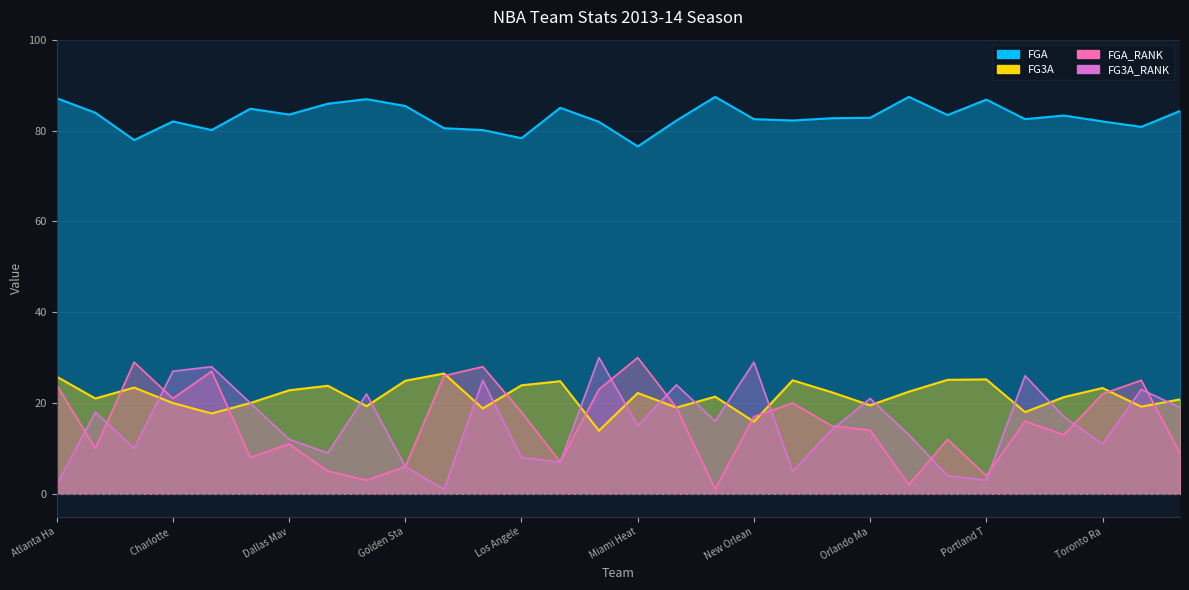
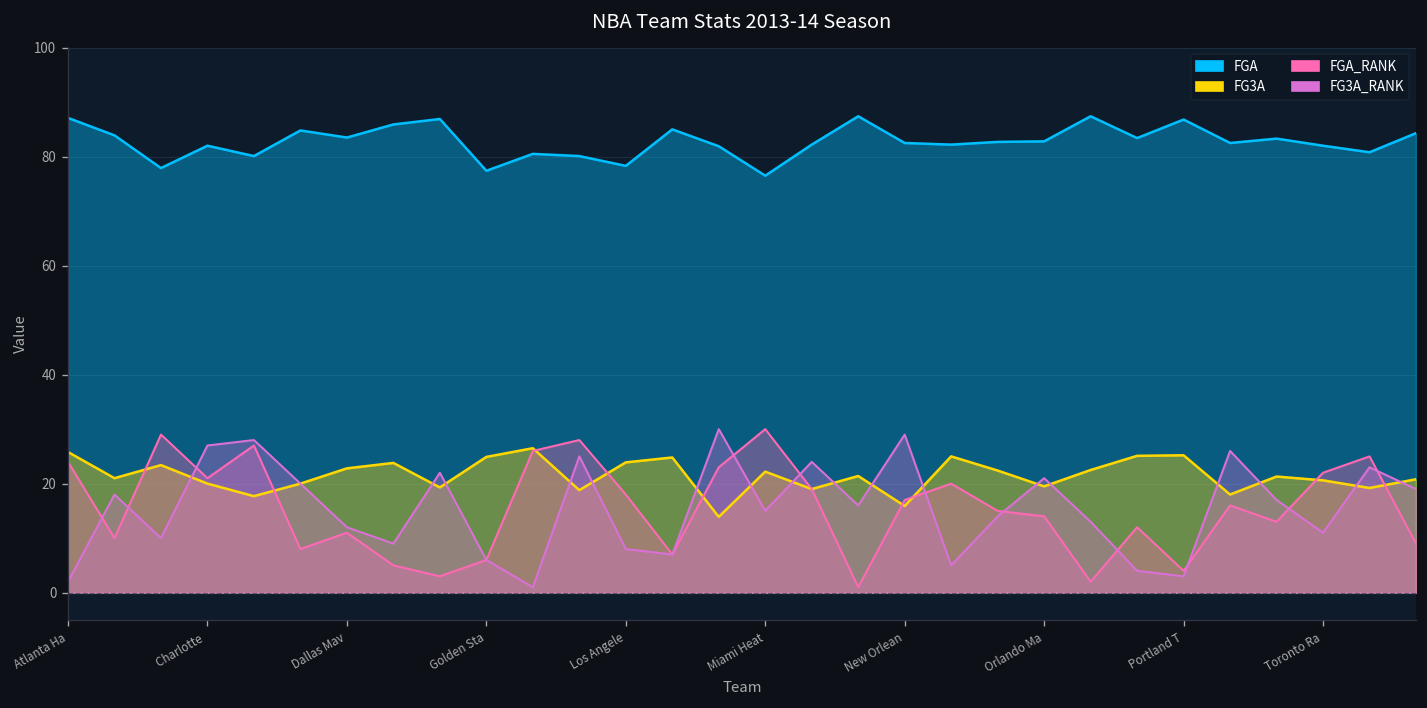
  {
    "FGA": {
      "Atlanta Ha": 87,
      "Charlotte": 82,
      "Dallas Mav": 84,
-     "Golden Sta": 85,
+     "Golden Sta": 77,
      "Los Angele": 78,
      "Miami Heat": 77,
      "New Orlean": 83,
      "Orlando Ma": 83,
      "Portland T": 87,
      "Toronto Ra": 82
    },
    "FG3A": {
      "Atlanta Ha": 26,
      "Charlotte": 20,
      "Dallas Mav": 23,
      "Golden Sta": 25,
      "Los Angele": 24,
      "Miami Heat": 22,
      "New Orlean": 16,
      "Orlando Ma": 20,
      "Portland T": 25,
-     "Toronto Ra": 23
+     "Toronto Ra": 21
    }
  }
